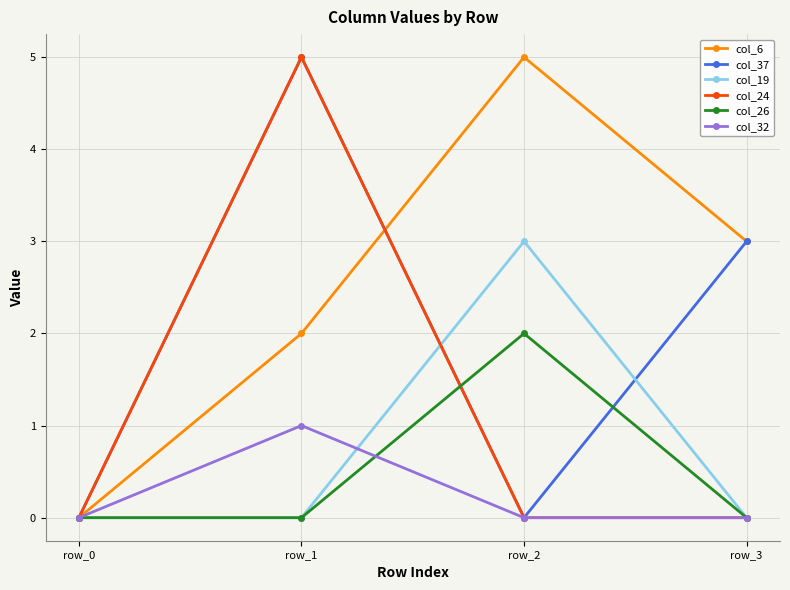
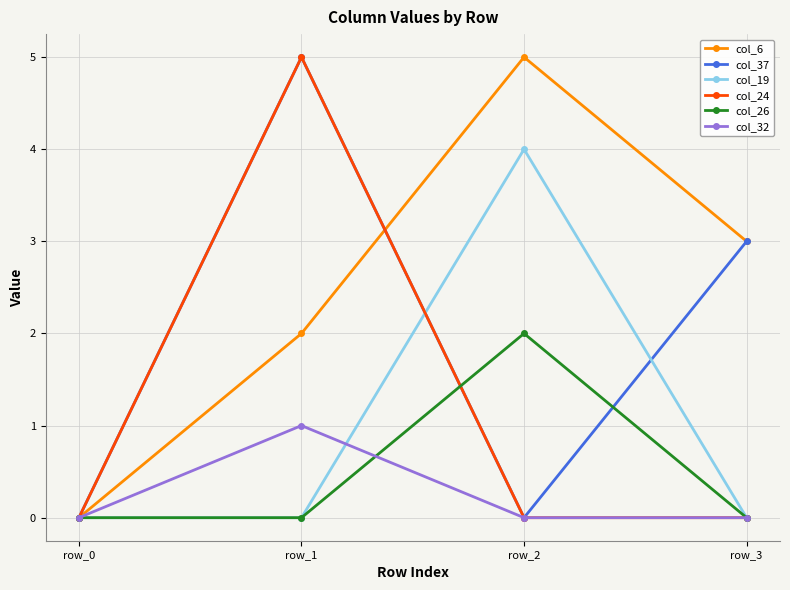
  {
    "col_6": {
      "row_1": 2,
      "row_2": 5
    },
    "col_19": {
-     "row_2": 3
+     "row_2": 4
    },
    "col_26": {
      "row_2": 2
    },
    "col_32": {
      "row_1": 1
    }
  }
